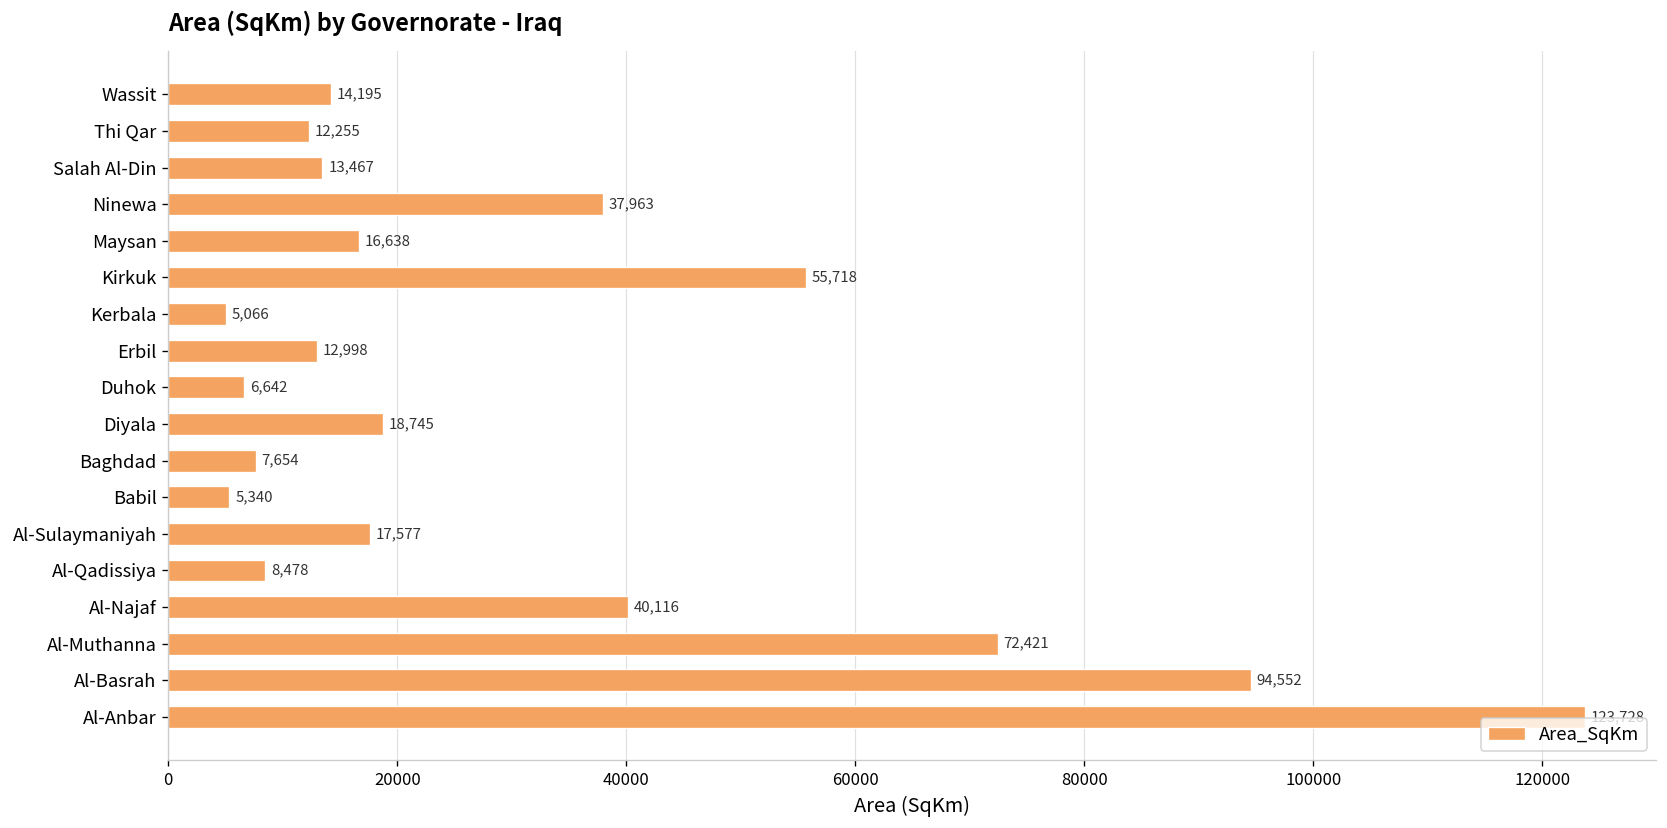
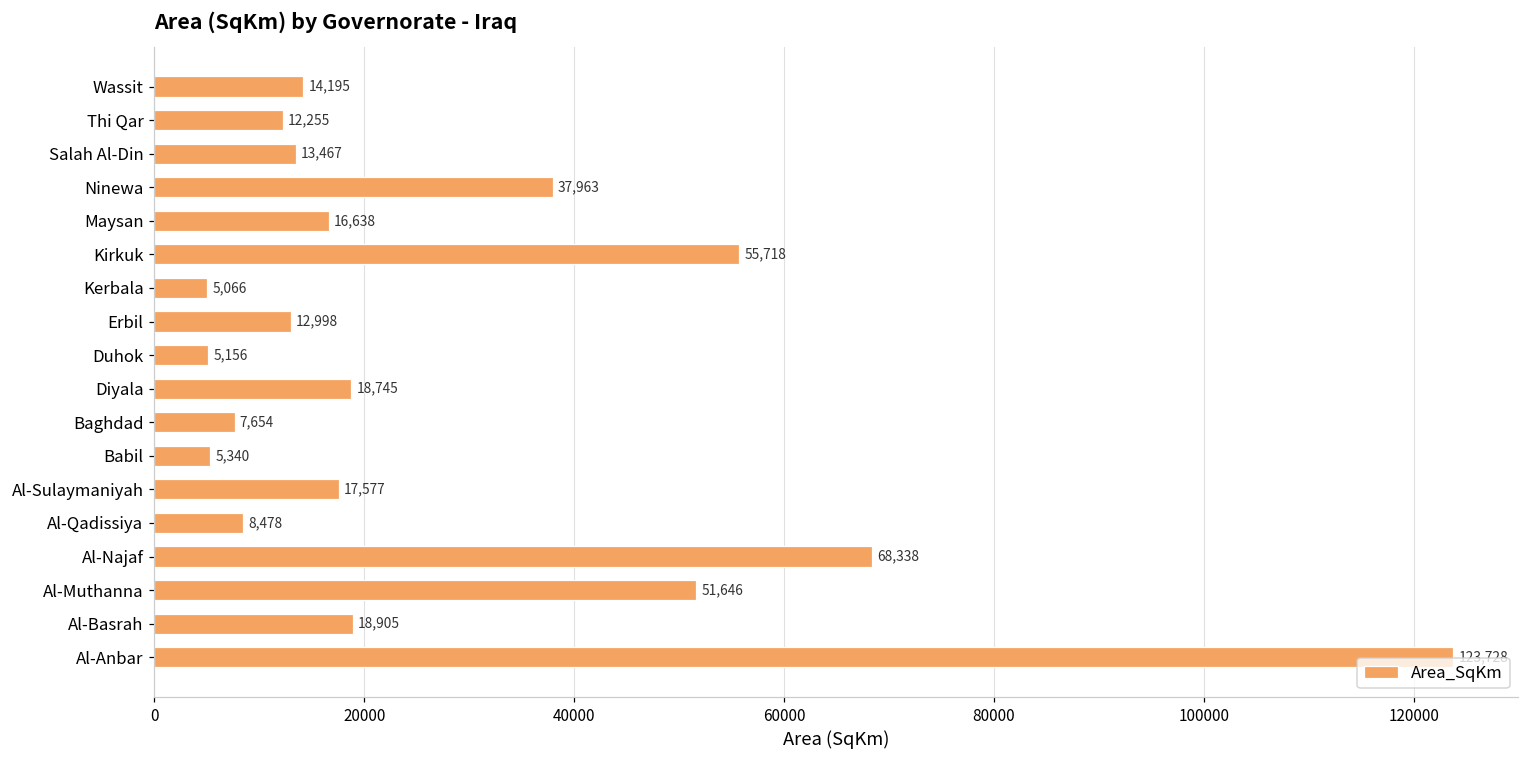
  {
    "Wassit": "14,195",
    "Thi Qar": "12,255",
    "Salah Al-Din": "13,467",
    "Ninewa": "37,963",
    "Maysan": "16,638",
    "Kirkuk": "55,718",
    "Kerbala": "5,066",
    "Erbil": "12,998",
-   "Duhok": "6,642",
+   "Duhok": "5,156",
    "Diyala": "18,745",
    "Baghdad": "7,654",
    "Babil": "5,340",
    "Al-Sulaymaniyah": "17,577",
    "Al-Qadissiya": "8,478",
-   "Al-Najaf": "40,116",
-   "Al-Muthanna": "72,421",
-   "Al-Basrah": "94,552"
+   "Al-Najaf": "68,338",
+   "Al-Muthanna": "51,646",
+   "Al-Basrah": "18,905"
  }
